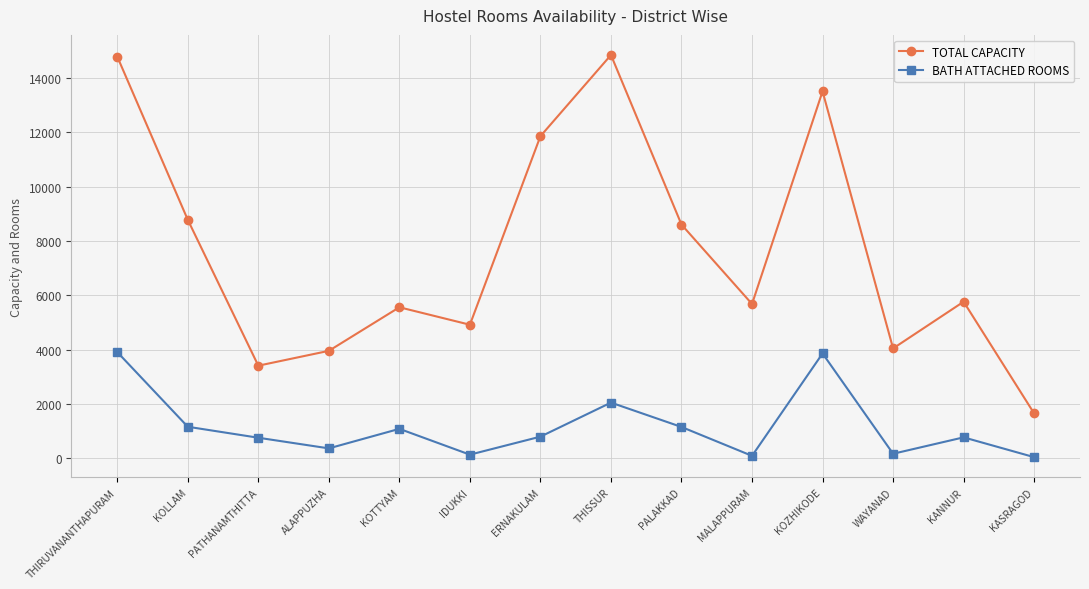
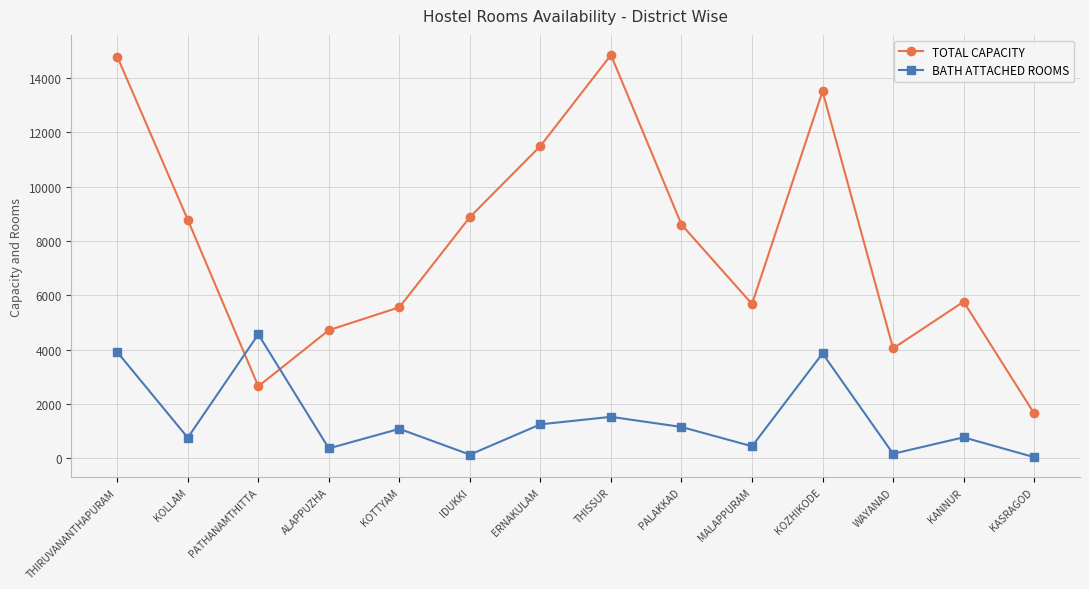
  {
    "TOTAL CAPACITY": {
      "THIRUVANANTHAPURAM": 14800,
      "KOLLAM": 8800,
-     "PATHANAMTHITTA": 3400,
-     "ALAPPUZHA": 4000,
+     "PATHANAMTHITTA": 2700,
+     "ALAPPUZHA": 4700,
      "KOTTYAM": 5600,
-     "IDUKKI": 4900,
-     "ERNAKULAM": 11900,
+     "IDUKKI": 8900,
+     "ERNAKULAM": 11500,
      "THISSUR": 14800,
      "PALAKKAD": 8600,
      "MALAPPURAM": 5700,
      "KOZHIKODE": 13500,
      "WAYANAD": 4000,
      "KANNUR": 5800,
      "KASRAGOD": 1700
    },
    "BATH ATTACHED ROOMS": {
      "THIRUVANANTHAPURAM": 3900,
-     "KOLLAM": 1200,
-     "PATHANAMTHITTA": 800,
+     "KOLLAM": 800,
+     "PATHANAMTHITTA": 4600,
      "ALAPPUZHA": 400,
      "KOTTYAM": 1100,
      "IDUKKI": 100,
-     "ERNAKULAM": 800,
-     "THISSUR": 2100,
+     "ERNAKULAM": 1300,
+     "THISSUR": 1500,
      "PALAKKAD": 1200,
-     "MALAPPURAM": 100,
+     "MALAPPURAM": 400,
      "KOZHIKODE": 3900,
      "WAYANAD": 200,
      "KANNUR": 800,
      "KASRAGOD": 0
    }
  }
